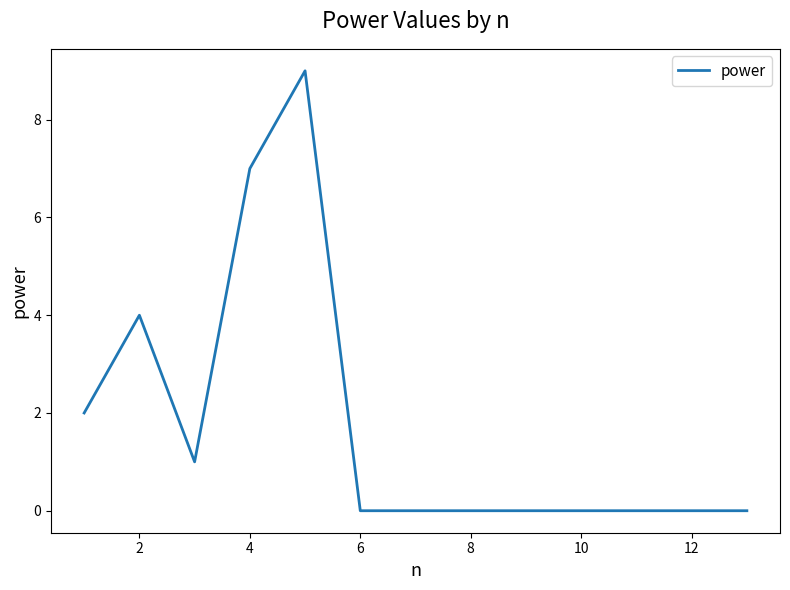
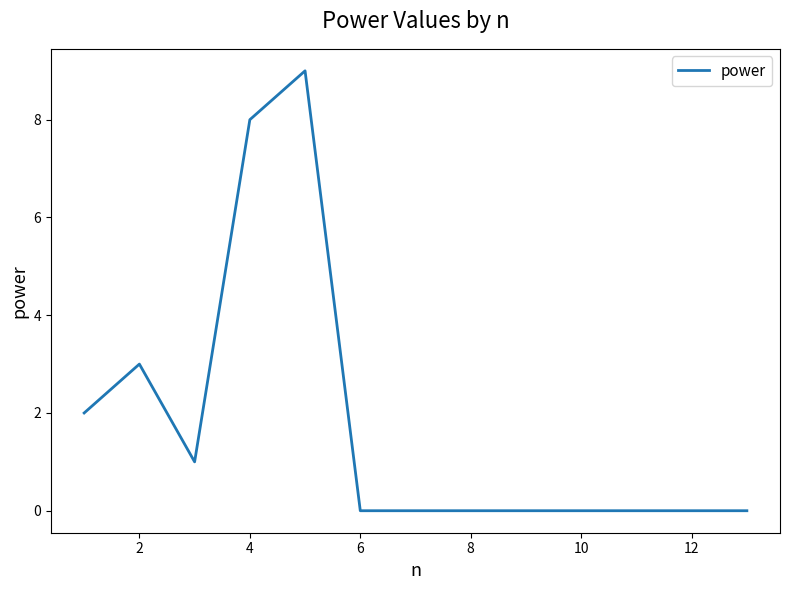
  {
-   "2": 4,
-   "4": 7,
+   "2": 3,
+   "4": 8,
    "6": 0,
    "8": 0,
    "10": 0,
    "12": 0
  }
